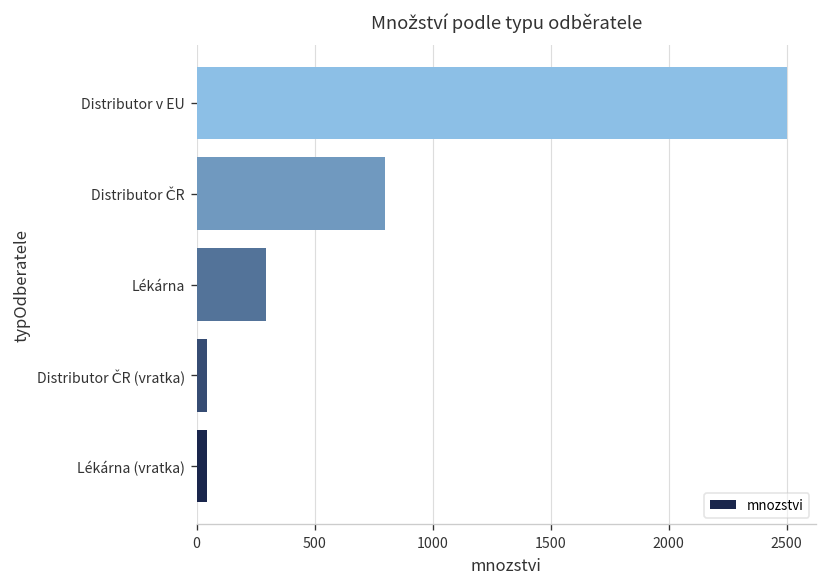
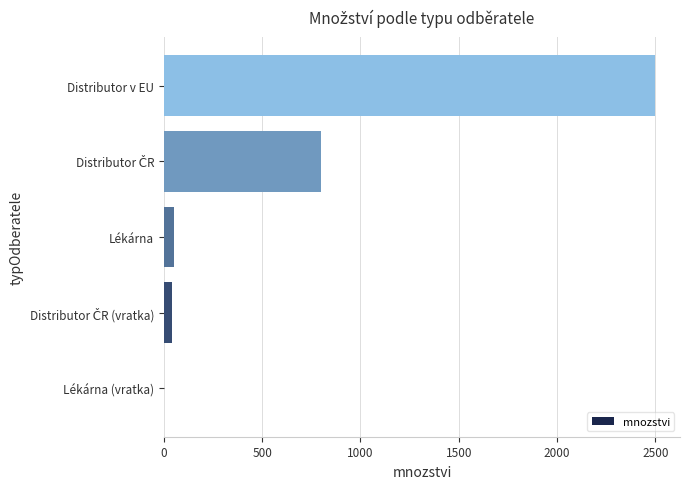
  {
    "Distributor v EU": 2500,
    "Distributor ČR": 800,
-   "Lékárna": 290,
+   "Lékárna": 50,
    "Distributor ČR (vratka)": 40,
-   "Lékárna (vratka)": 40
+   "Lékárna (vratka)": 0
  }
